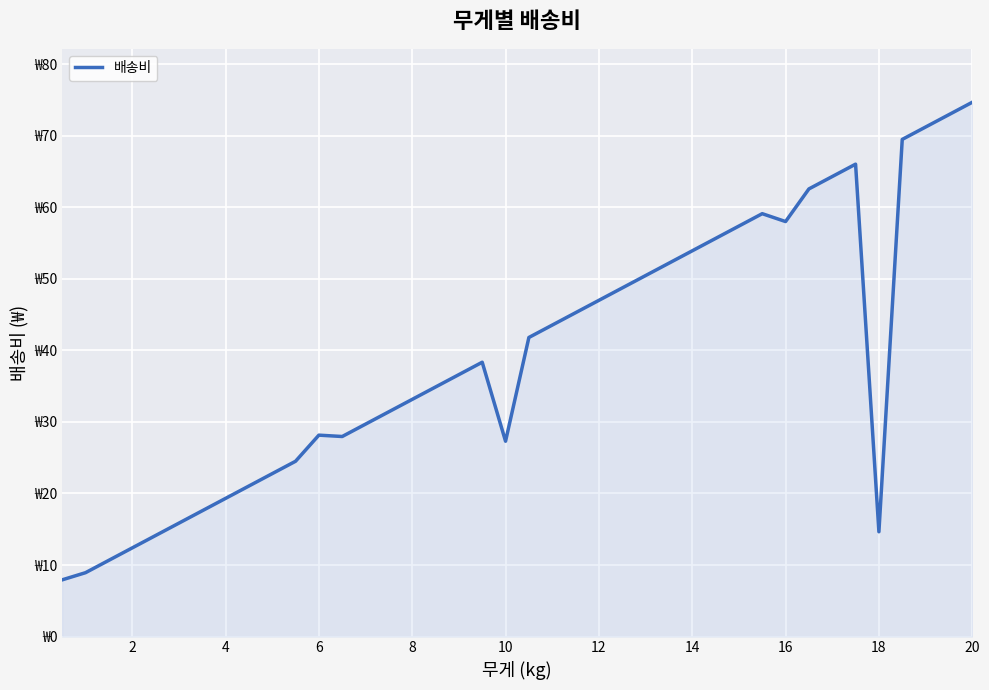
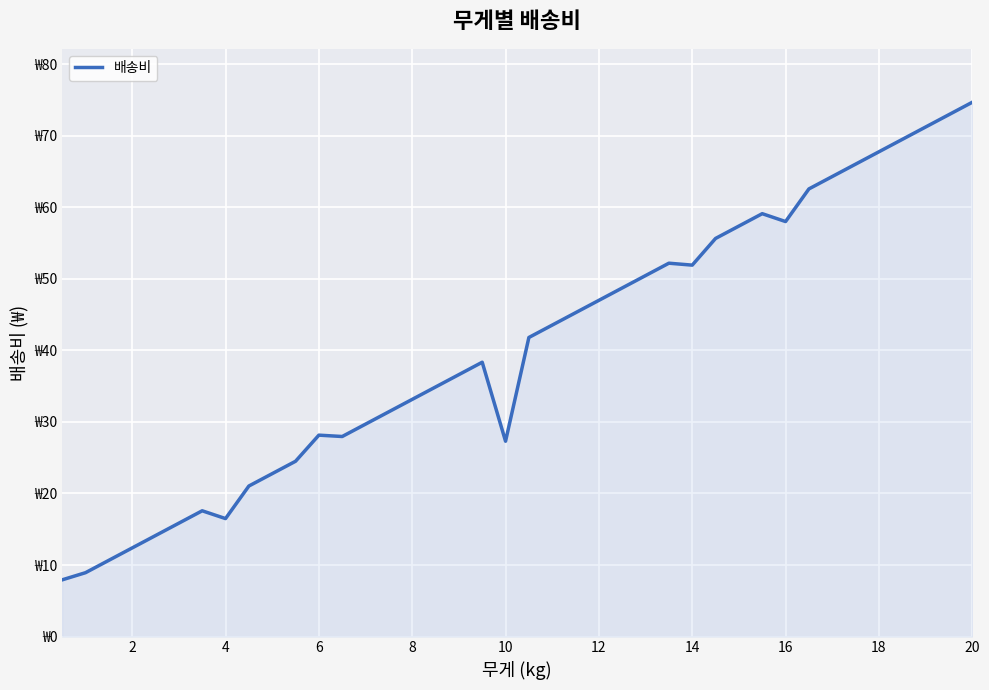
  {
    "2": "₩12",
-   "4": "₩19",
+   "4": "₩16",
    "6": "₩28",
    "8": "₩33",
    "10": "₩27",
    "12": "₩47",
-   "14": "₩54",
+   "14": "₩52",
    "16": "₩58",
-   "18": "₩15",
+   "18": "₩68",
    "20": "₩75"
  }
